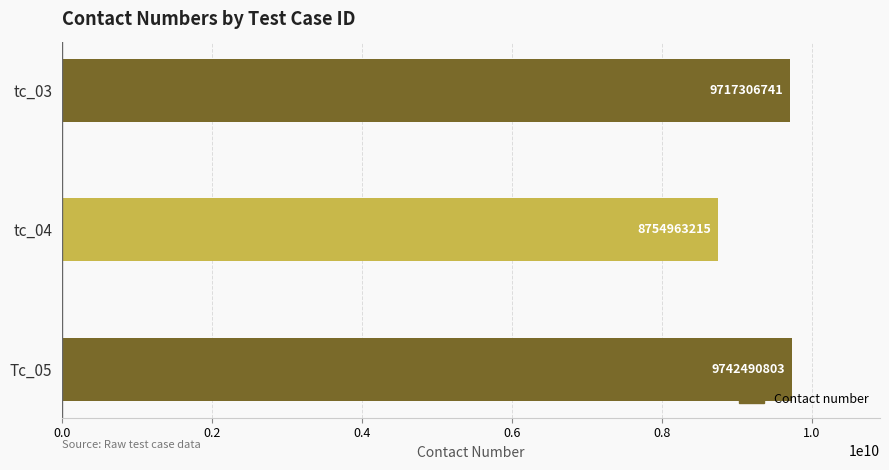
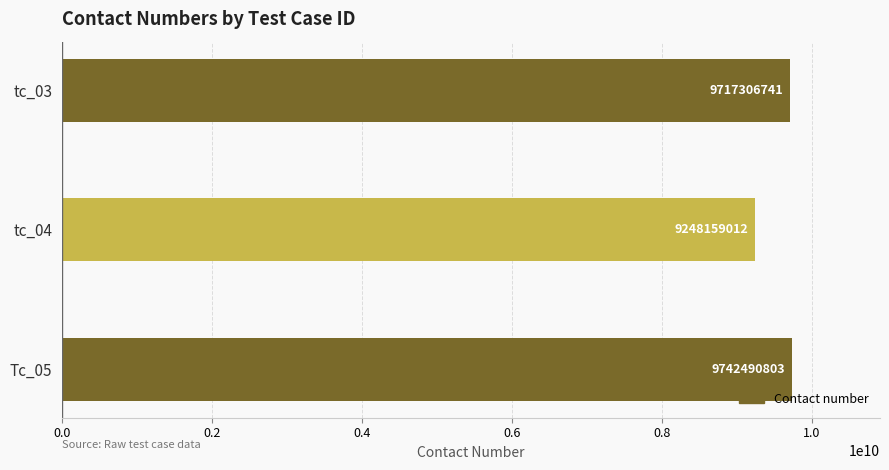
  {
    "tc_03": 9717306741,
-   "tc_04": 8754963215,
+   "tc_04": 9248159012,
    "Tc_05": 9742490803
  }
